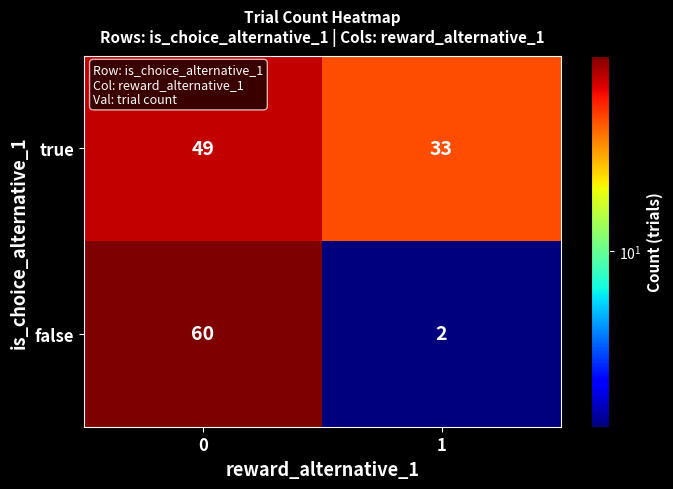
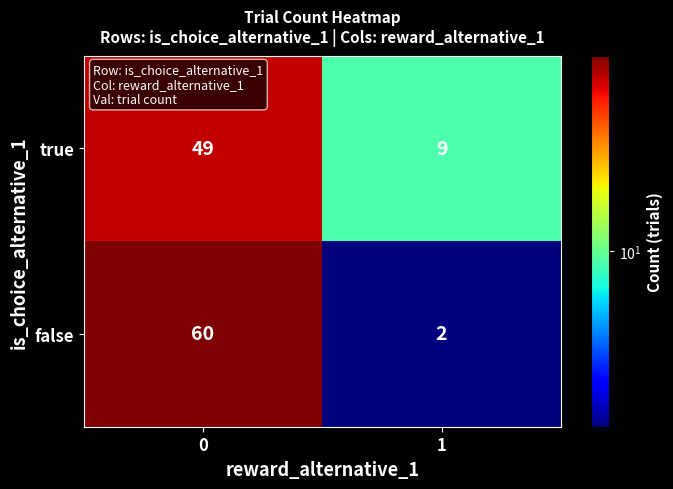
  {
    "true": {
      "0": 49,
-     "1": 33
+     "1": 9
    },
    "false": {
      "0": 60,
      "1": 2
    }
  }
